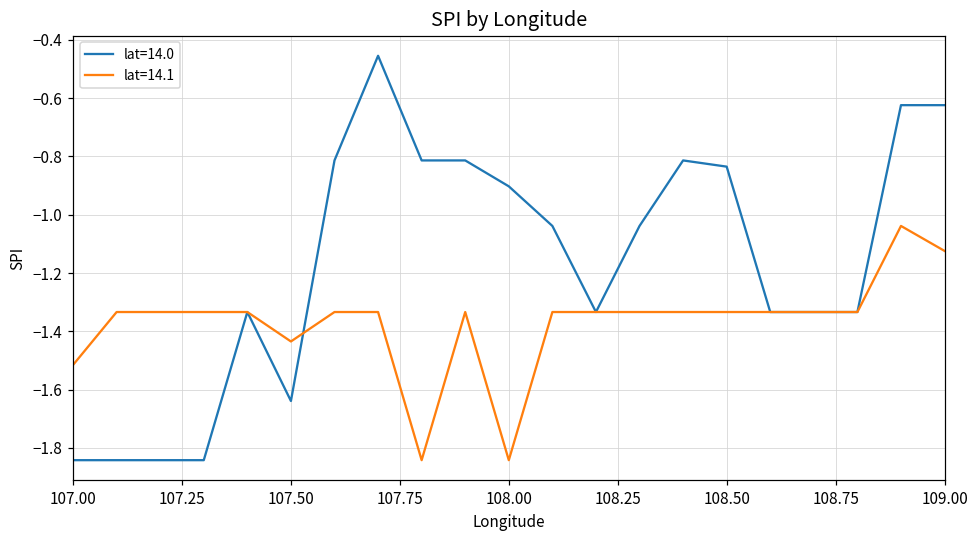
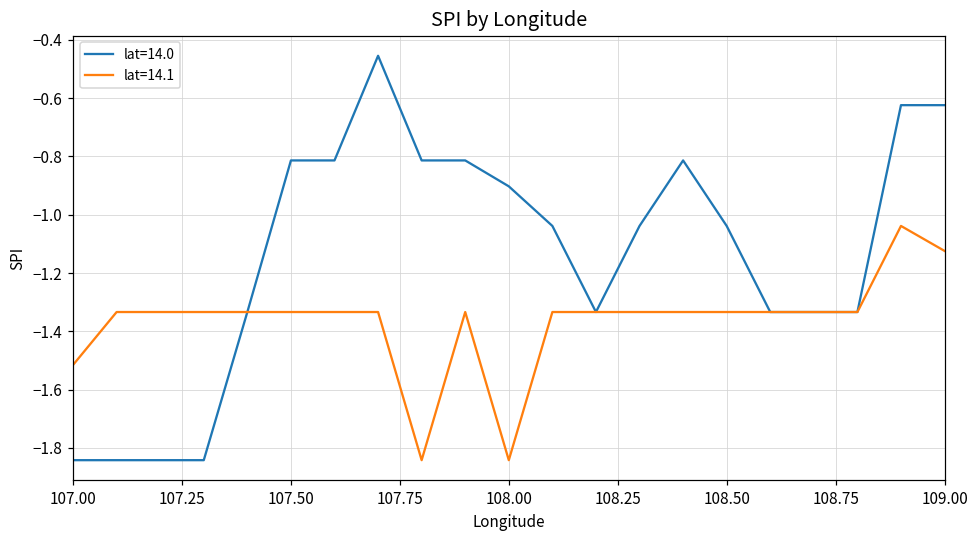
  {
    "lat=14.0": {
      "107.00": -1.84,
-     "107.50": -1.64,
+     "107.50": -0.81,
      "108.00": -0.90,
-     "108.50": -0.83,
+     "108.50": -1.04,
      "109.00": -0.62
    },
    "lat=14.1": {
      "107.00": -1.52,
-     "107.50": -1.43,
+     "107.50": -1.33,
      "108.00": -1.84,
      "108.50": -1.33,
      "109.00": -1.12
    }
  }
